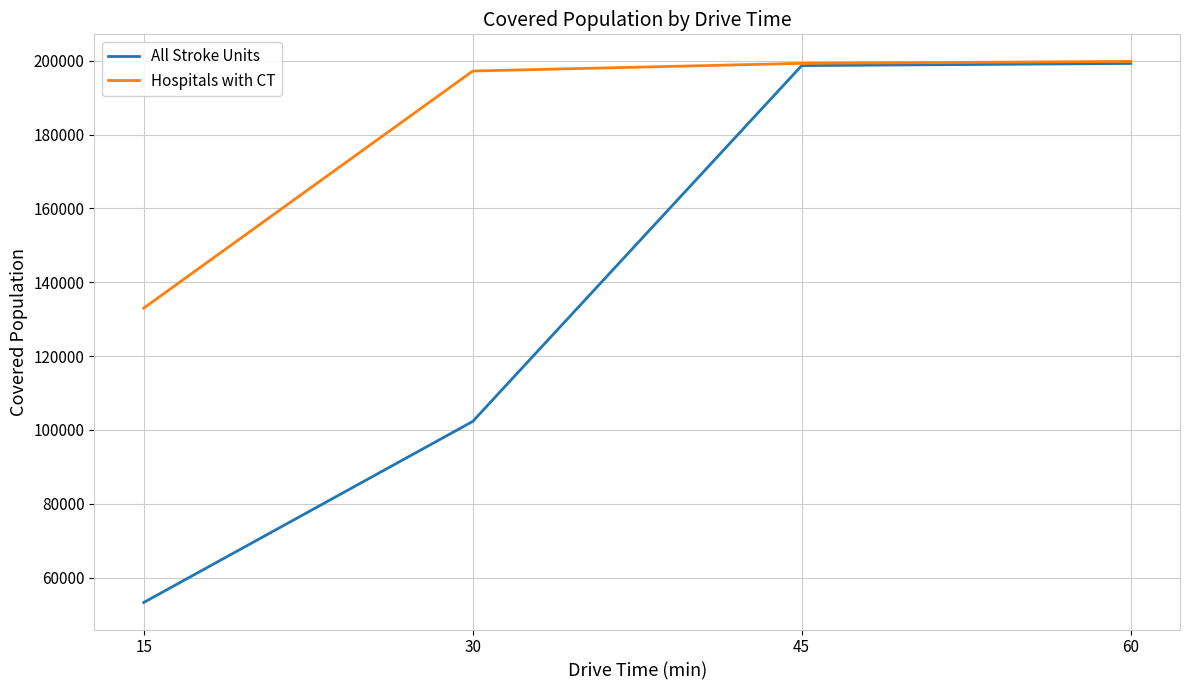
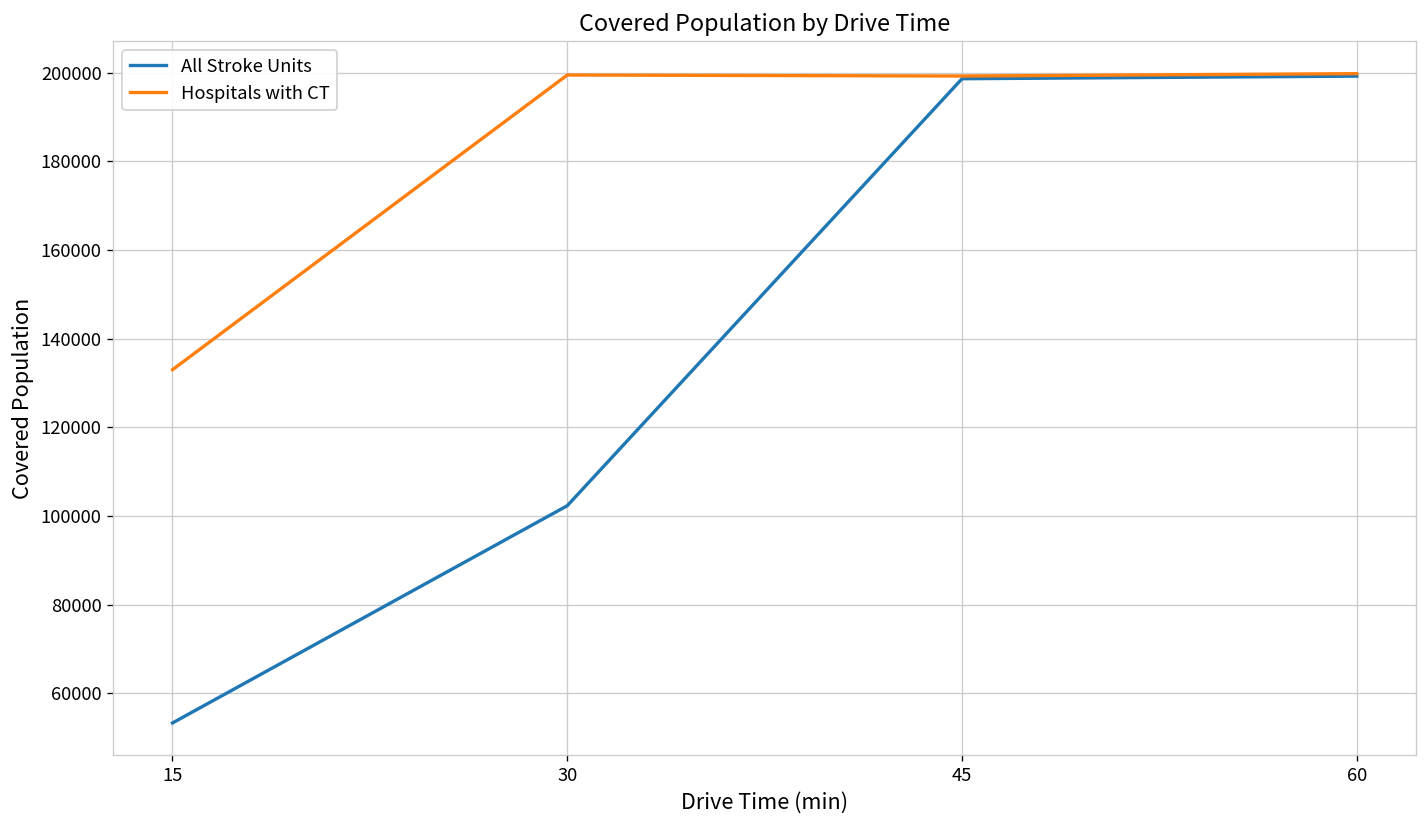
  {
    "All Stroke Units": {
      "15": 53000,
      "30": 102000
    },
    "Hospitals with CT": {
      "15": 133000,
-     "30": 197000
+     "30": 200000
    }
  }
